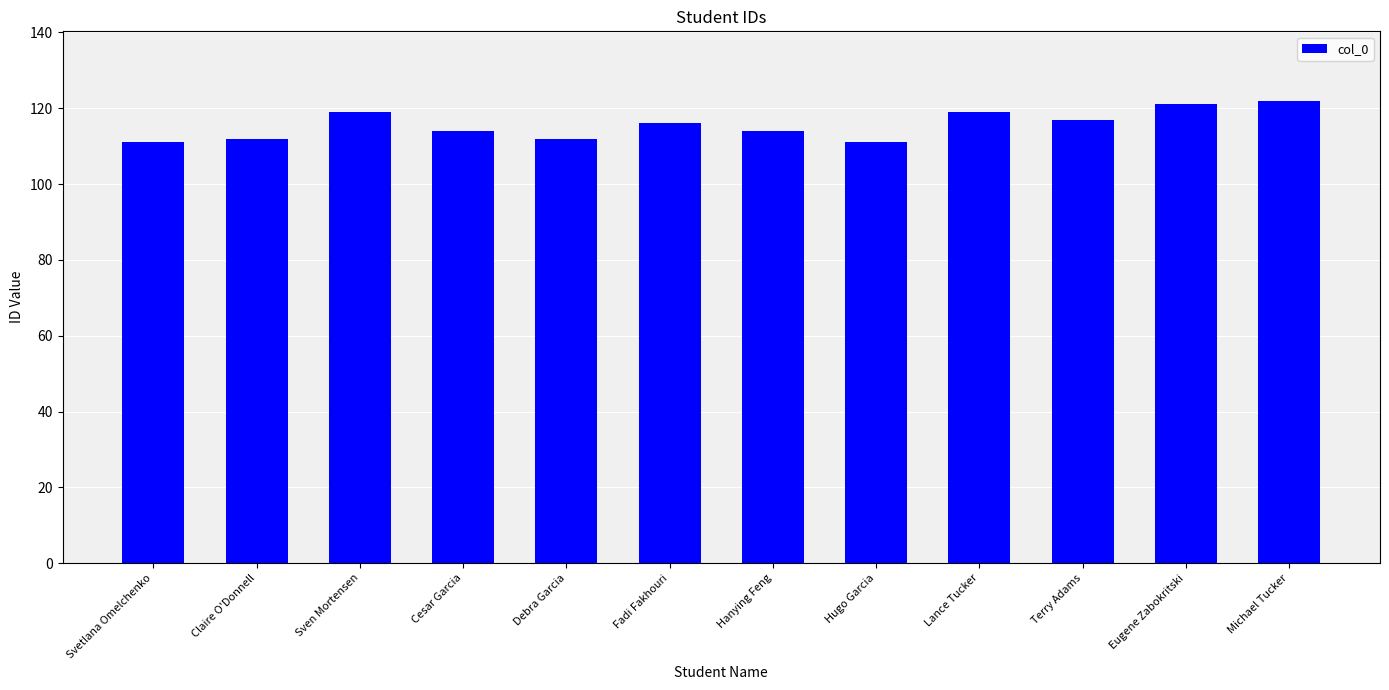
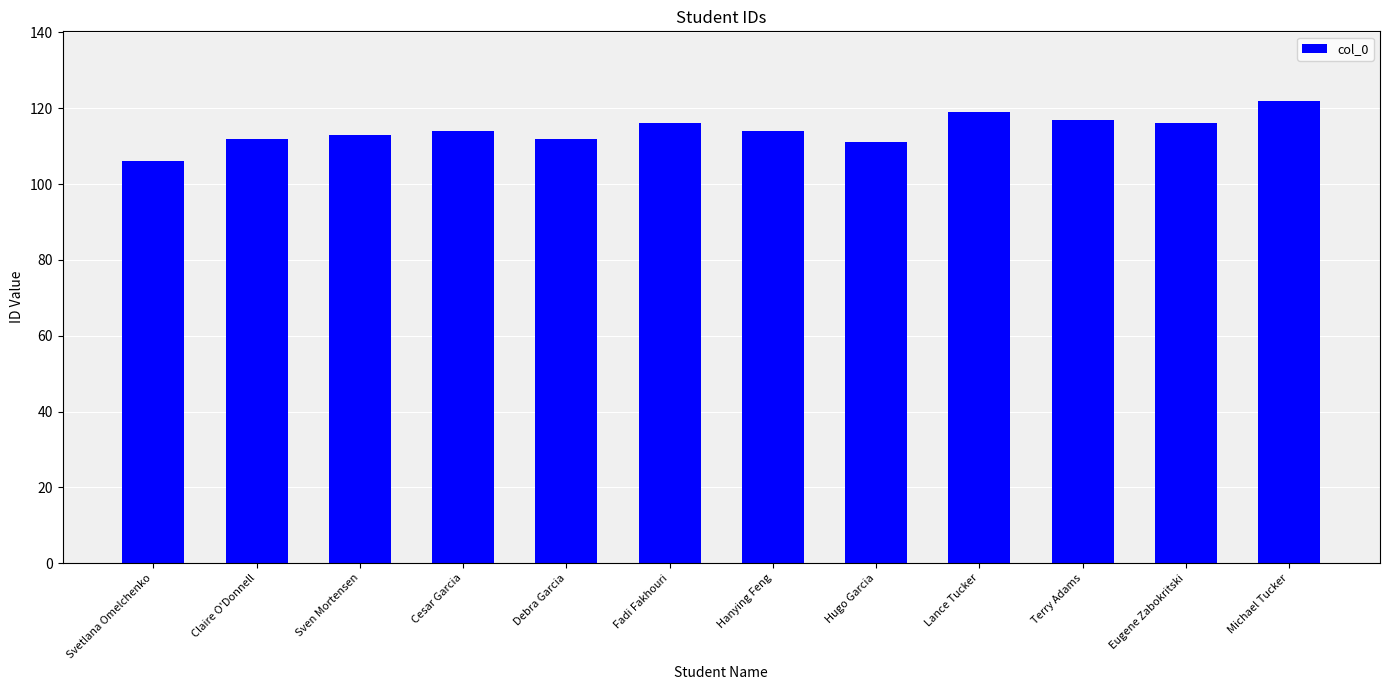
  {
-   "Svetlana Omelchenko": 111,
+   "Svetlana Omelchenko": 106,
    "Claire O'Donnell": 112,
-   "Sven Mortensen": 119,
+   "Sven Mortensen": 113,
    "Cesar Garcia": 114,
    "Debra Garcia": 112,
    "Fadi Fakhouri": 116,
    "Hanying Feng": 114,
    "Hugo Garcia": 111,
    "Lance Tucker": 119,
    "Terry Adams": 117,
-   "Eugene Zabokritski": 121,
+   "Eugene Zabokritski": 116,
    "Michael Tucker": 122
  }
